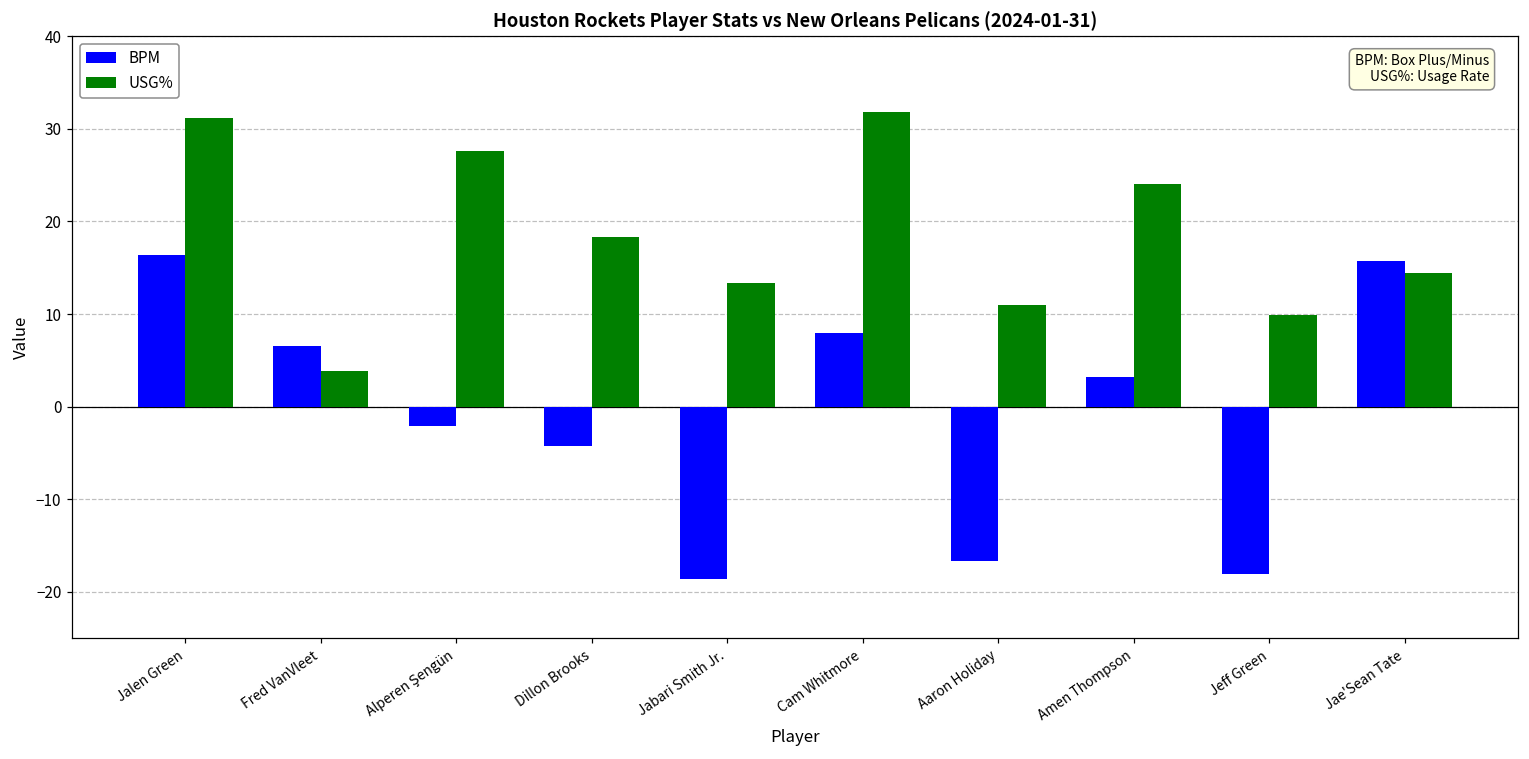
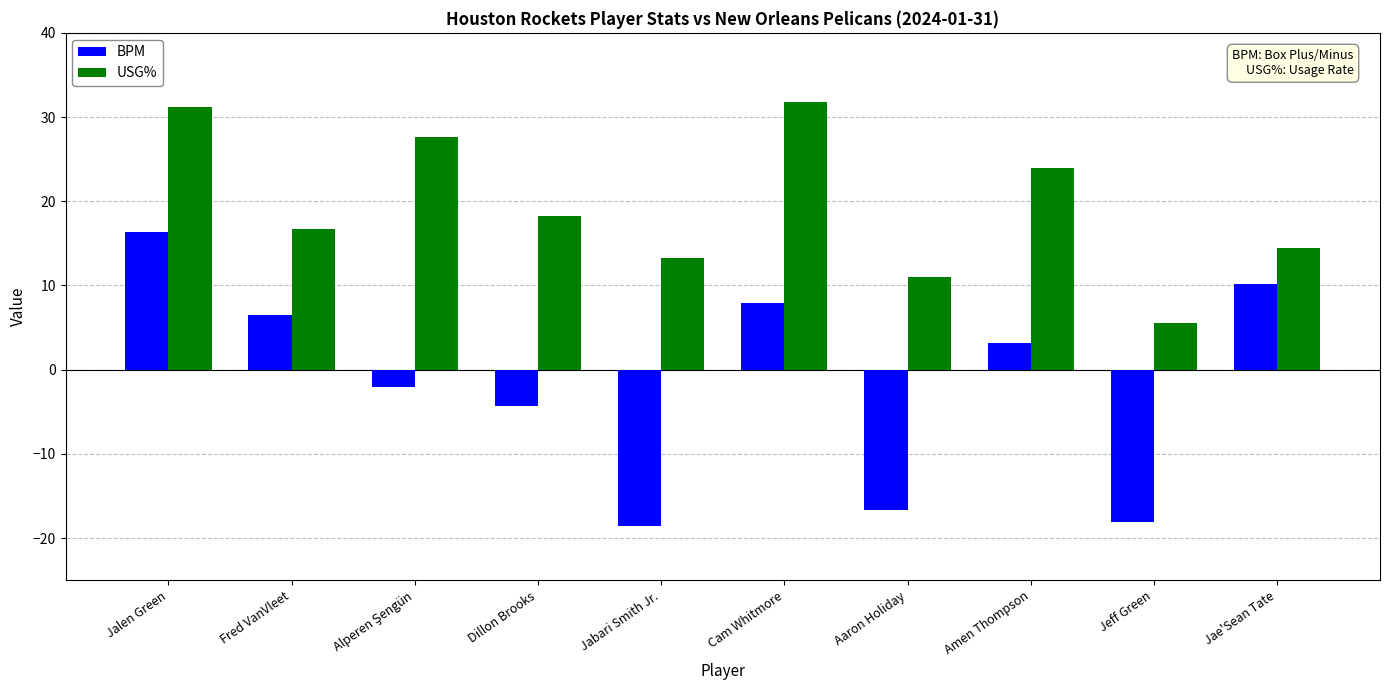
  {
    "BPM": {
      "Jalen Green": 16,
      "Fred VanVleet": 7,
      "Alperen Şengün": -2,
      "Dillon Brooks": -4,
      "Jabari Smith Jr.": -19,
      "Cam Whitmore": 8,
      "Aaron Holiday": -17,
      "Amen Thompson": 3,
      "Jeff Green": -18,
-     "Jae'Sean Tate": 16
+     "Jae'Sean Tate": 10
    },
    "USG%": {
      "Jalen Green": 31,
-     "Fred VanVleet": 4,
+     "Fred VanVleet": 17,
      "Alperen Şengün": 28,
      "Dillon Brooks": 18,
      "Jabari Smith Jr.": 13,
      "Cam Whitmore": 32,
      "Aaron Holiday": 11,
      "Amen Thompson": 24,
-     "Jeff Green": 10,
+     "Jeff Green": 6,
      "Jae'Sean Tate": 14
    }
  }
